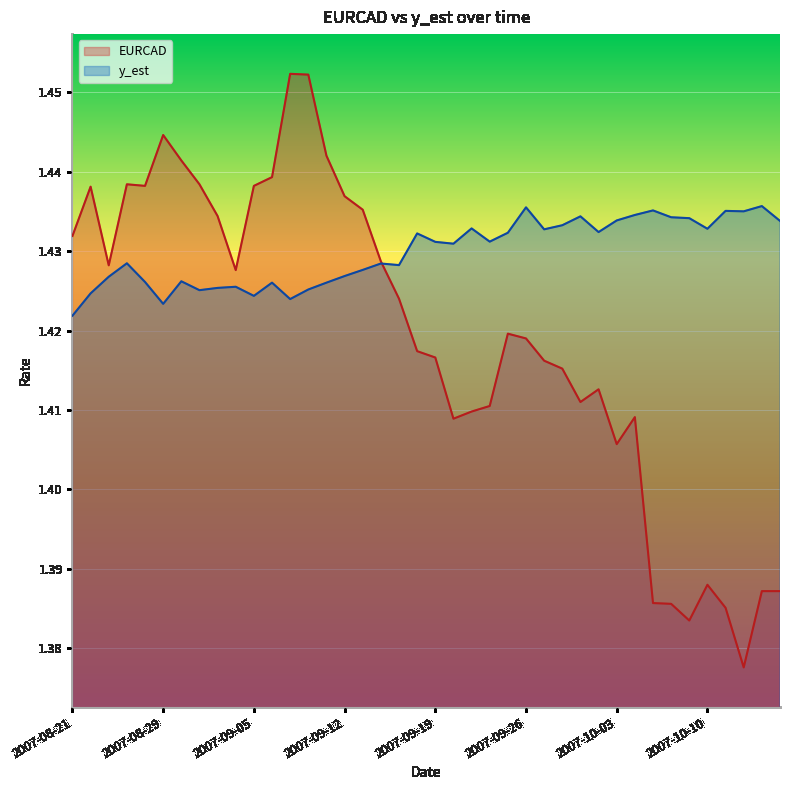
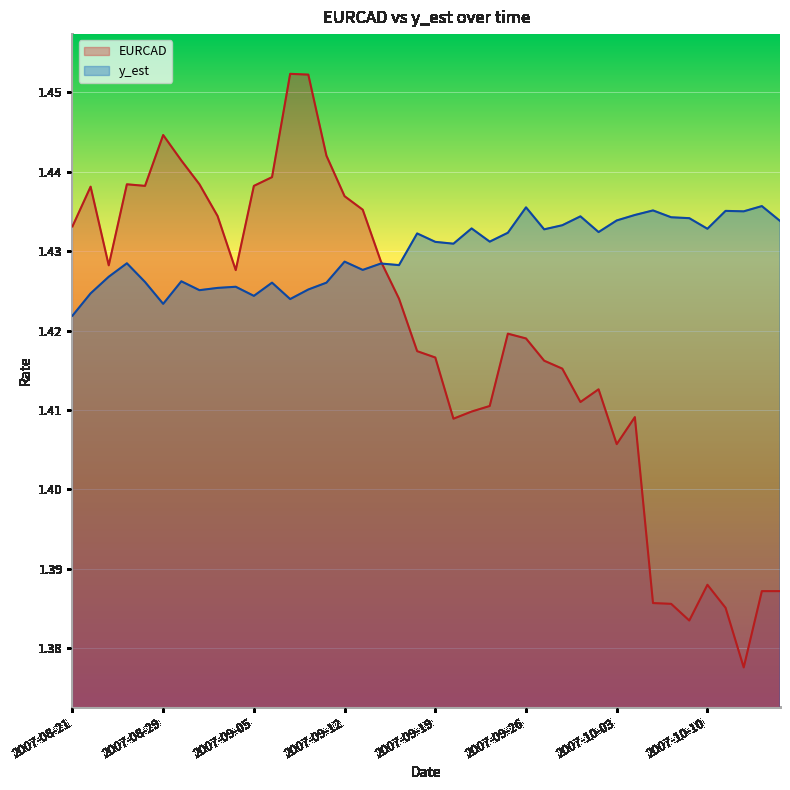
  {
    "EURCAD": {
-     "2007-08-21": 1.432,
+     "2007-08-21": 1.433,
      "2007-08-29": 1.445,
      "2007-09-05": 1.438,
      "2007-09-12": 1.437,
      "2007-09-19": 1.417,
      "2007-09-26": 1.419,
      "2007-10-03": 1.406,
      "2007-10-10": 1.388
    },
    "y_est": {
      "2007-08-21": 1.422,
      "2007-08-29": 1.423,
      "2007-09-05": 1.424,
-     "2007-09-12": 1.427,
+     "2007-09-12": 1.429,
      "2007-09-19": 1.431,
      "2007-09-26": 1.435,
      "2007-10-03": 1.434,
      "2007-10-10": 1.433
    }
  }
